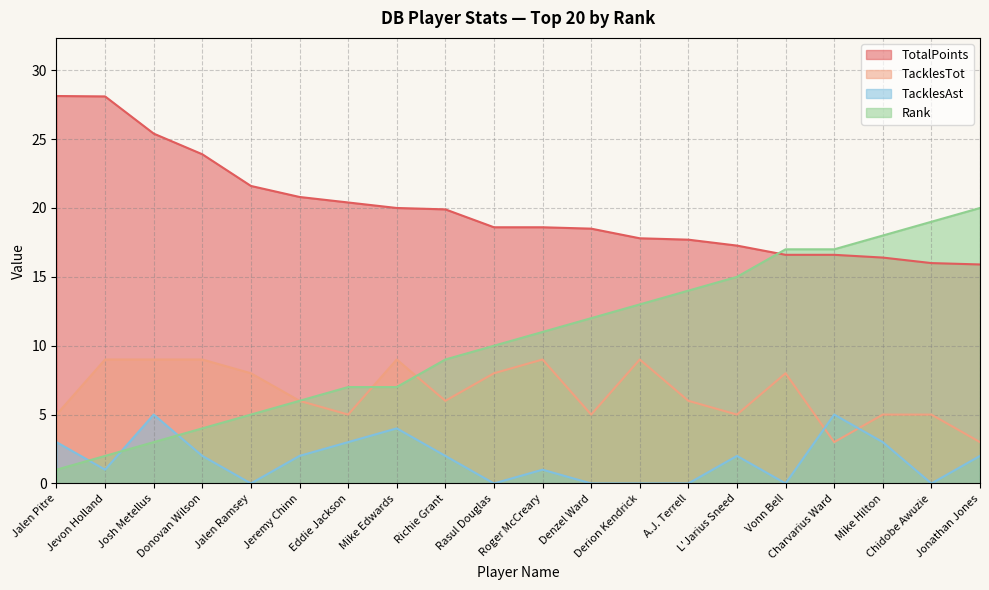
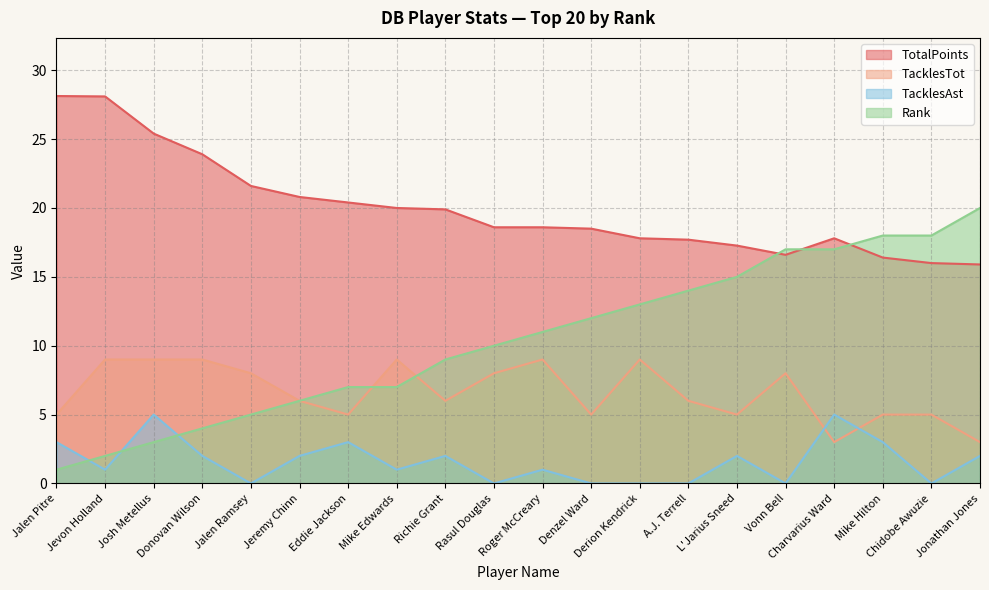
  {
    "TotalPoints": {
      "Jalen Pitre": 28.1,
      "Jevon Holland": 28.1,
      "Josh Metellus": 25.4,
      "Donovan Wilson": 23.9,
      "Jalen Ramsey": 21.6,
      "Jeremy Chinn": 20.8,
      "Eddie Jackson": 20.4,
      "Mike Edwards": 20.0,
      "Richie Grant": 19.9,
      "Rasul Douglas": 18.6,
      "Roger McCreary": 18.6,
      "Denzel Ward": 18.5,
      "Derion Kendrick": 17.8,
      "A.J. Terrell": 17.7,
      "L'Jarius Sneed": 17.3,
      "Vonn Bell": 16.6,
-     "Charvarius Ward": 16.6,
+     "Charvarius Ward": 17.8,
      "Mike Hilton": 16.4,
      "Chidobe Awuzie": 16.0,
      "Jonathan Jones": 15.9
    },
    "TacklesTot": {
      "Jalen Pitre": 5.0,
      "Jevon Holland": 9.0,
      "Josh Metellus": 9.0,
      "Donovan Wilson": 9.0,
      "Jalen Ramsey": 8.0,
      "Eddie Jackson": 5.0,
      "Mike Edwards": 9.0,
      "Richie Grant": 6.0,
      "Rasul Douglas": 8.0,
      "Roger McCreary": 9.0,
      "Denzel Ward": 5.0,
      "Derion Kendrick": 9.0,
      "A.J. Terrell": 6.0,
      "L'Jarius Sneed": 5.0,
      "Vonn Bell": 8.0,
      "Charvarius Ward": 3.0,
      "Mike Hilton": 5.0,
      "Chidobe Awuzie": 5.0,
      "Jonathan Jones": 3.0
    },
    "TacklesAst": {
      "Jalen Pitre": 3,
      "Jevon Holland": 1,
      "Josh Metellus": 5,
      "Donovan Wilson": 2,
      "Jalen Ramsey": 0,
      "Jeremy Chinn": 2,
      "Eddie Jackson": 3,
-     "Mike Edwards": 4,
+     "Mike Edwards": 1,
      "Richie Grant": 2,
      "Rasul Douglas": 0,
      "Roger McCreary": 1,
      "Denzel Ward": 0,
      "Derion Kendrick": 0,
      "A.J. Terrell": 0,
      "L'Jarius Sneed": 2,
      "Vonn Bell": 0,
      "Charvarius Ward": 5,
      "Mike Hilton": 3,
      "Chidobe Awuzie": 0,
      "Jonathan Jones": 2
    },
    "Rank": {
      "Jalen Pitre": 1,
      "Jevon Holland": 2,
      "Josh Metellus": 3,
      "Donovan Wilson": 4,
      "Jalen Ramsey": 5,
      "Eddie Jackson": 7,
      "Mike Edwards": 7,
      "Richie Grant": 9,
      "Rasul Douglas": 10,
      "Roger McCreary": 11,
      "Denzel Ward": 12,
      "Derion Kendrick": 13,
      "A.J. Terrell": 14,
      "L'Jarius Sneed": 15,
      "Vonn Bell": 17,
      "Charvarius Ward": 17,
      "Mike Hilton": 18,
-     "Chidobe Awuzie": 19,
+     "Chidobe Awuzie": 18,
      "Jonathan Jones": 20
    }
  }
